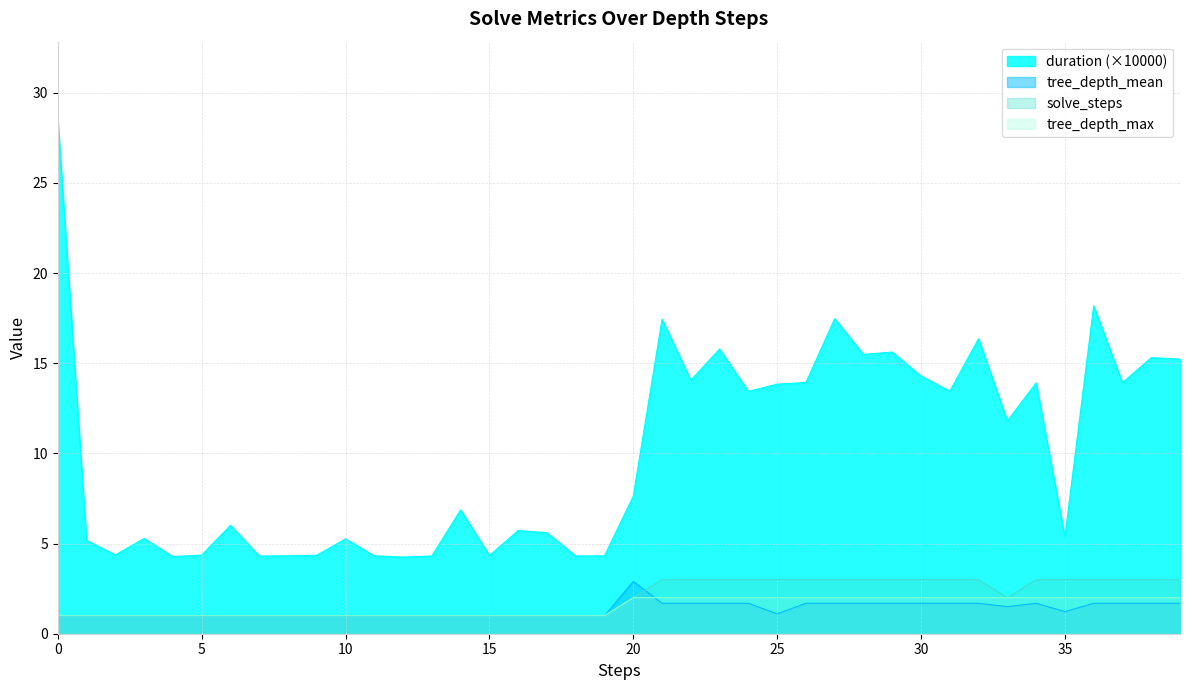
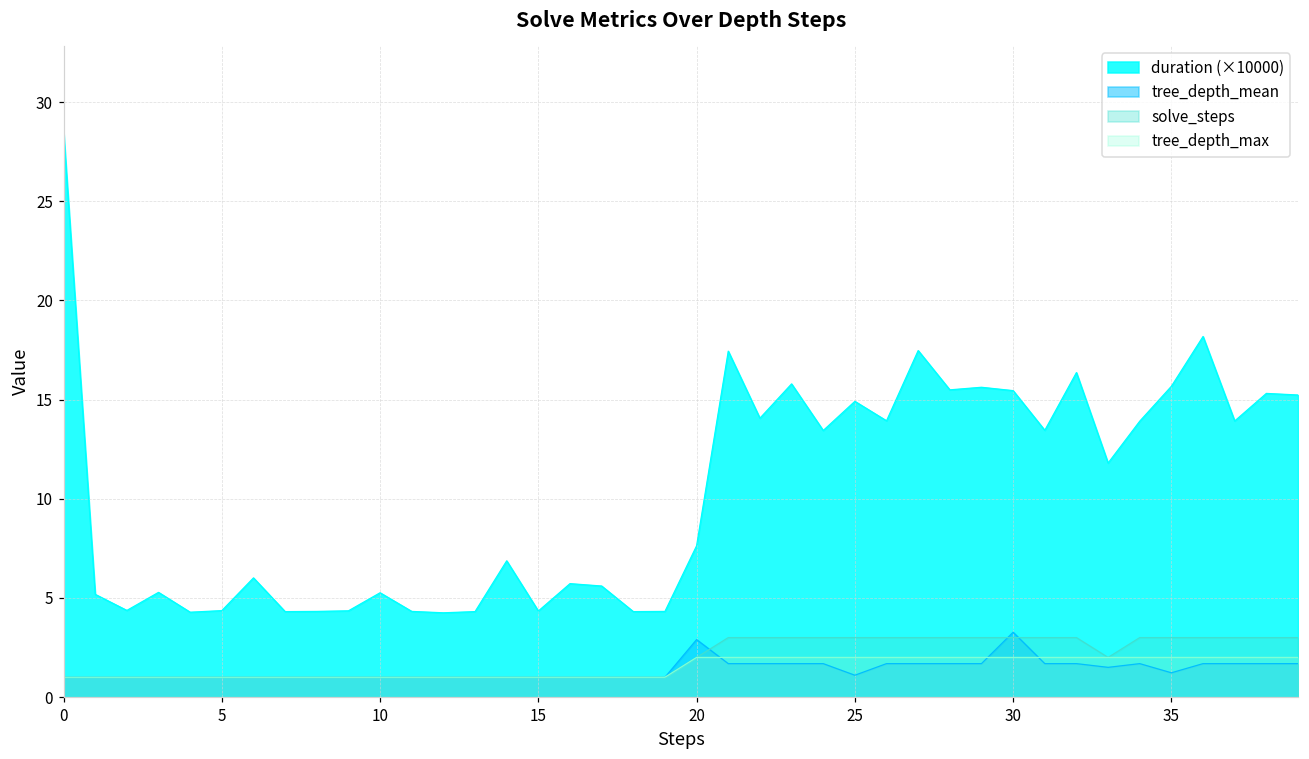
  {
    "duration (×10000)": {
      "0": 28.6,
      "5": 4.4,
      "10": 5.3,
      "15": 4.3,
      "20": 7.6,
-     "25": 13.8,
-     "30": 14.3,
-     "35": 5.4
+     "25": 14.9,
+     "30": 15.5,
+     "35": 15.7
    },
    "tree_depth_mean": {
      "20": 2.9,
      "25": 1.1,
-     "30": 1.7,
+     "30": 3.3,
      "35": 1.2
    }
  }
